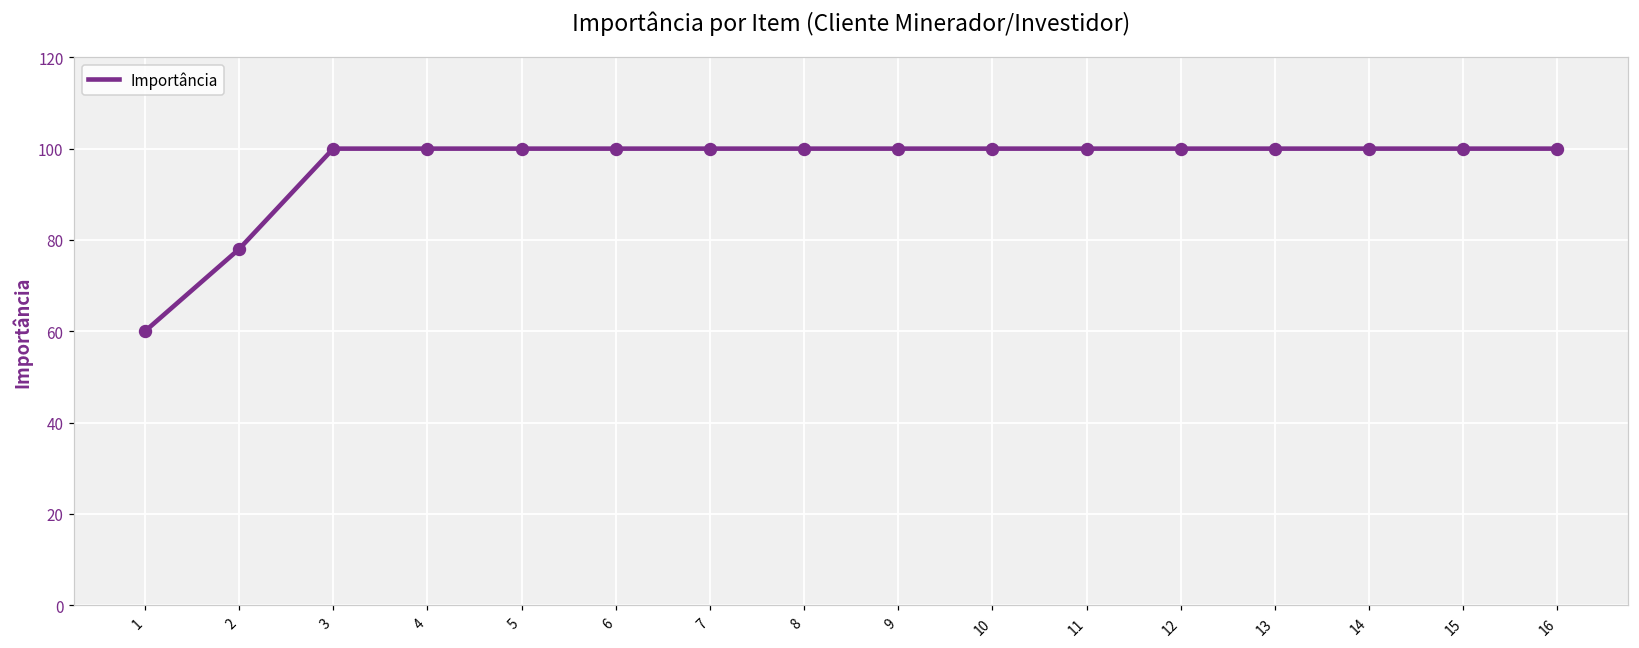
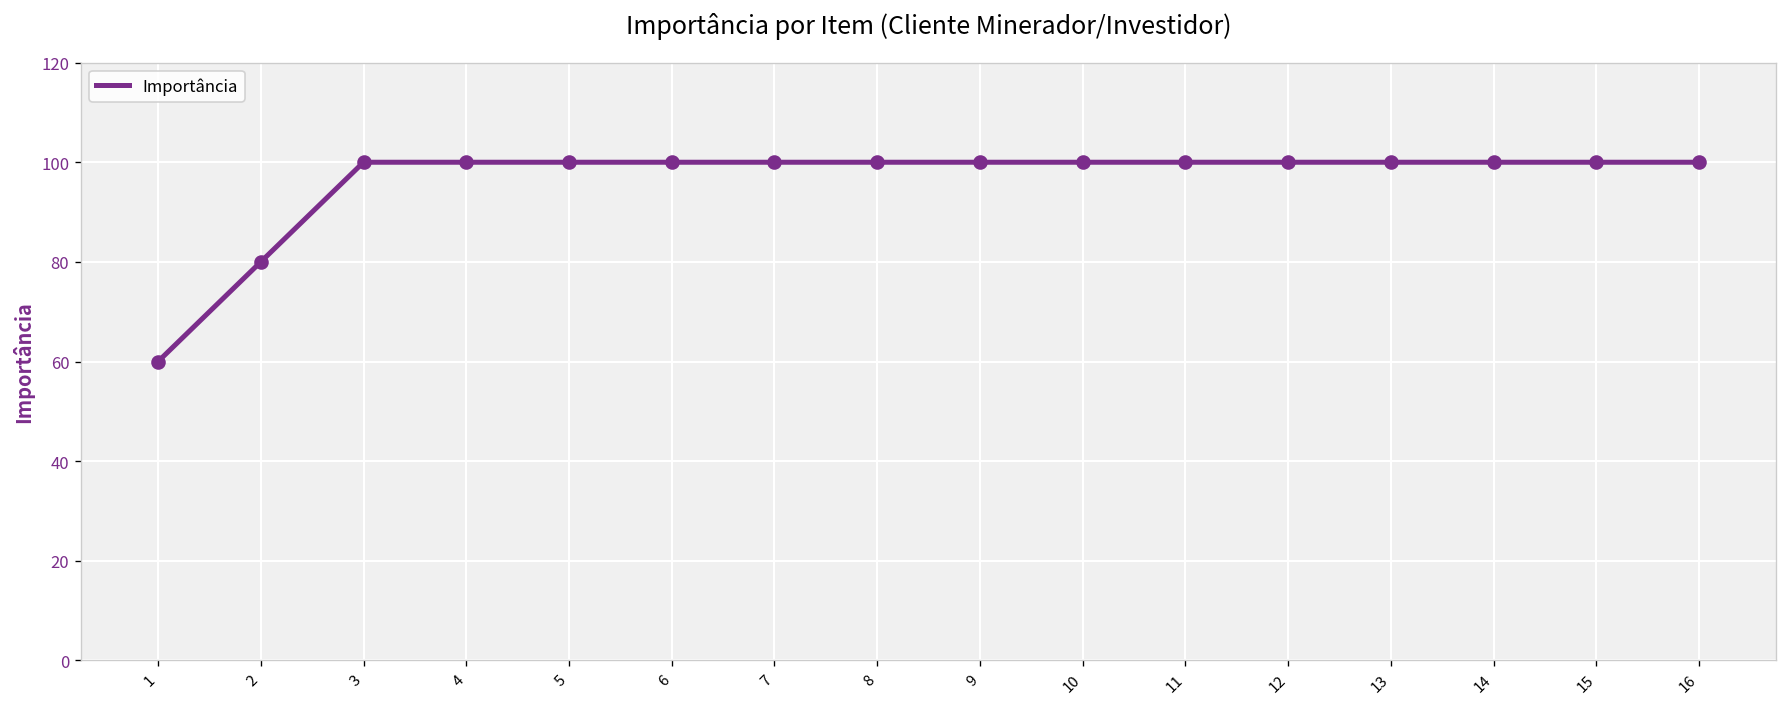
  {
    "1": 60,
-   "2": 78,
+   "2": 80,
    "3": 100,
    "4": 100,
    "5": 100,
    "6": 100,
    "7": 100,
    "8": 100,
    "9": 100,
    "10": 100,
    "11": 100,
    "12": 100,
    "13": 100,
    "14": 100,
    "15": 100,
    "16": 100
  }
